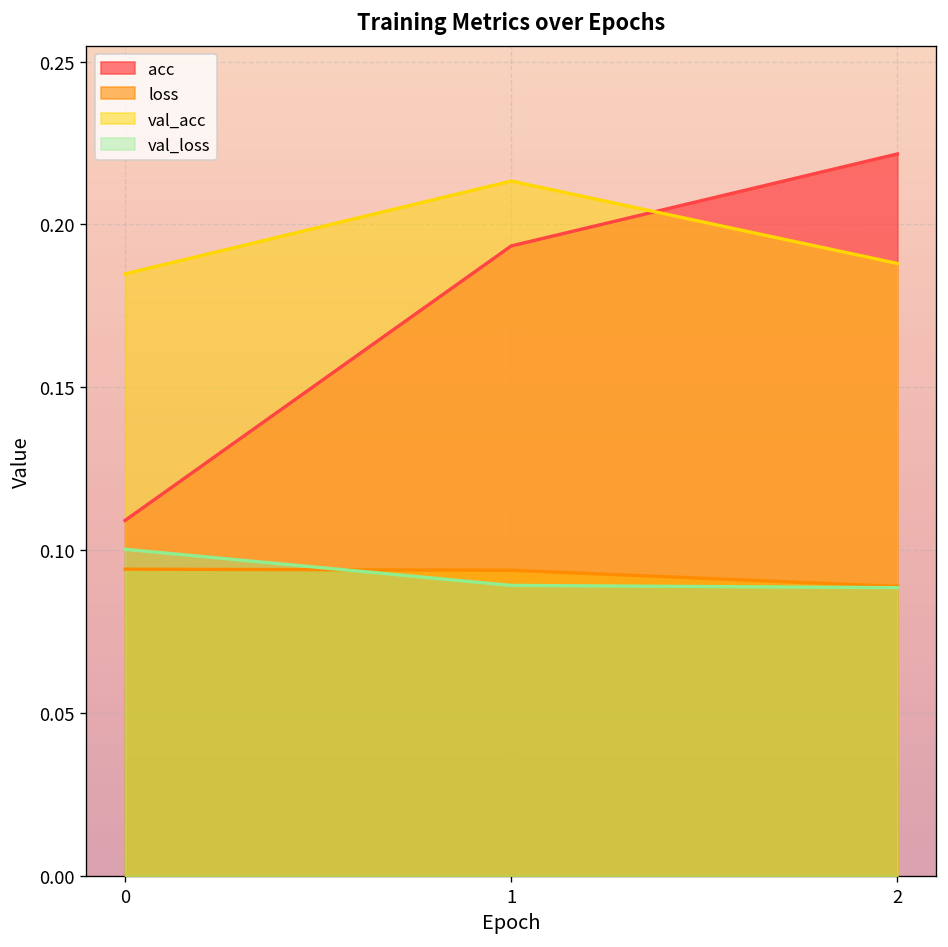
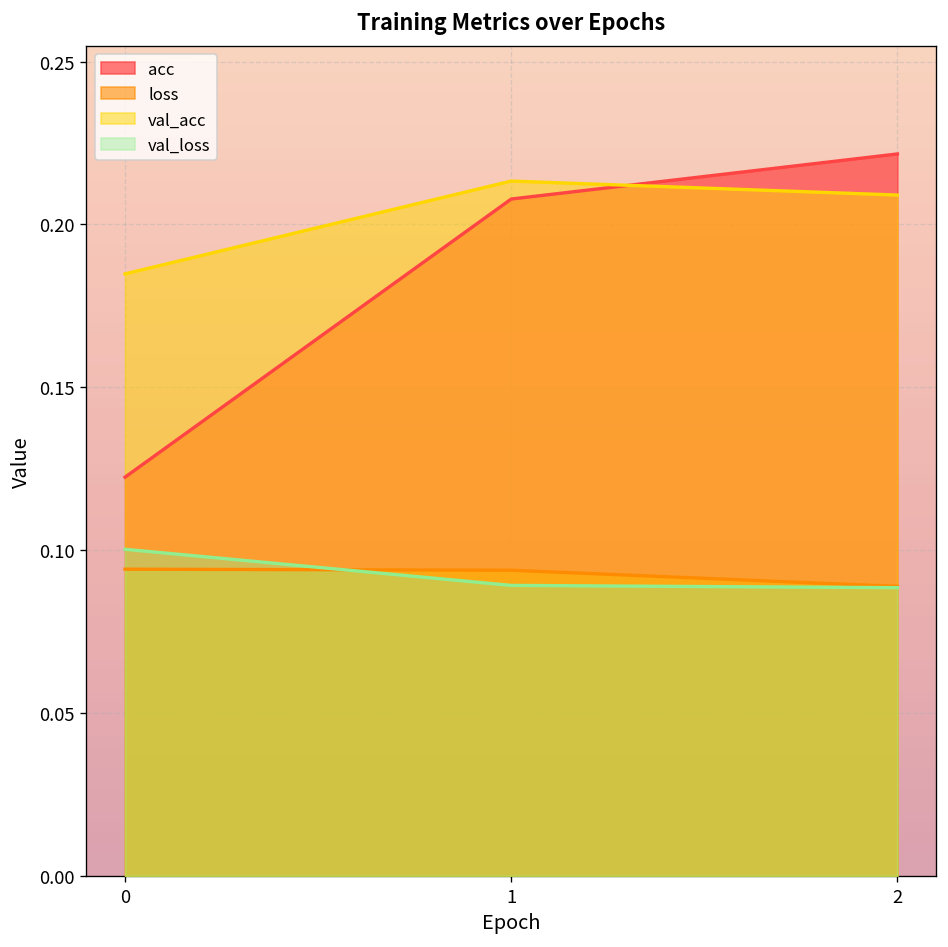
  {
    "acc": {
-     "0": 0.109,
-     "1": 0.193,
+     "0": 0.122,
+     "1": 0.208,
      "2": 0.222
    },
    "loss": {
      "0": 0.094,
      "1": 0.094
    },
    "val_acc": {
      "0": 0.185,
      "1": 0.213,
-     "2": 0.188
+     "2": 0.209
    },
    "val_loss": {
      "0": 0.100,
      "1": 0.089
    }
  }
